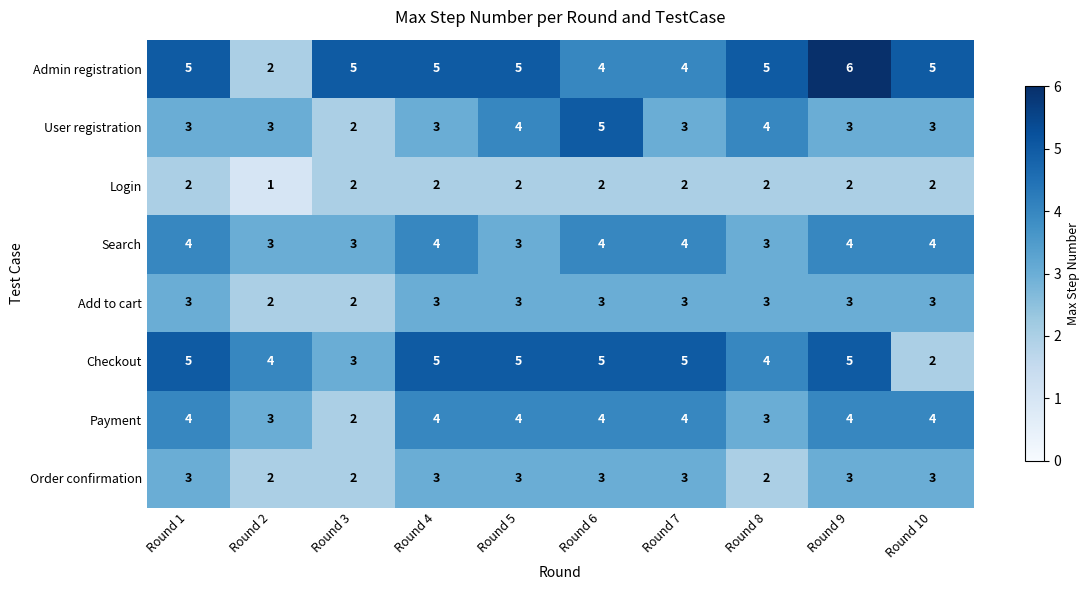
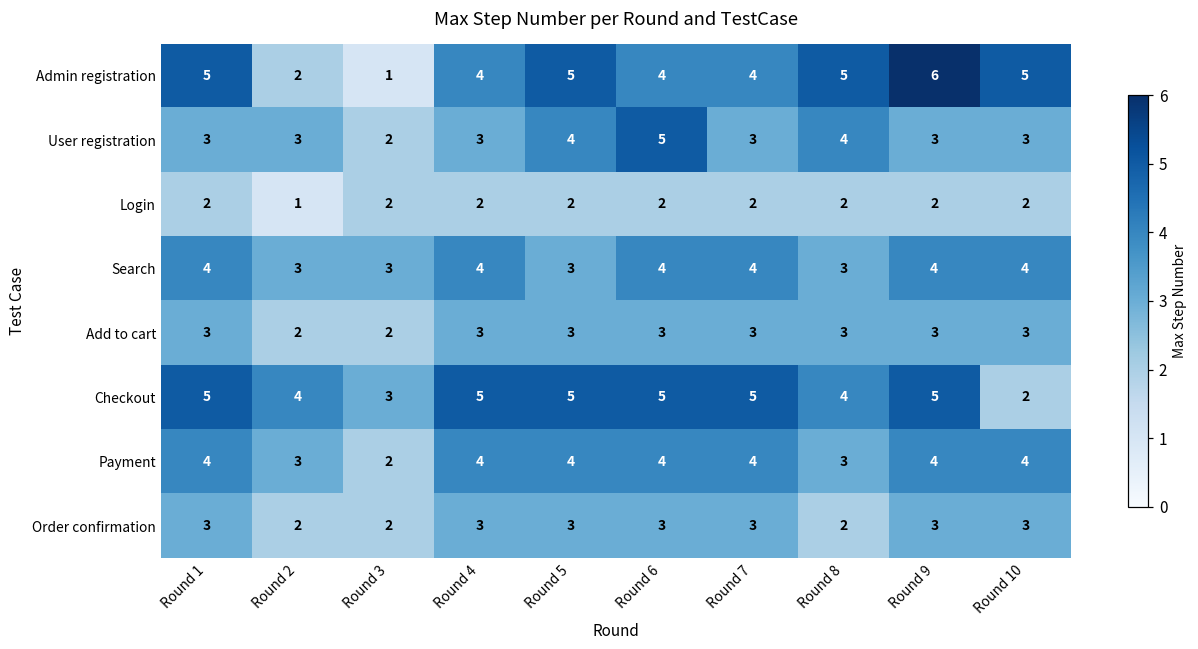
  {
    "Admin registration": {
      "Round 1": 5,
      "Round 2": 2,
-     "Round 3": 5,
-     "Round 4": 5,
+     "Round 3": 1,
+     "Round 4": 4,
      "Round 5": 5,
      "Round 6": 4,
      "Round 7": 4,
      "Round 8": 5,
      "Round 9": 6,
      "Round 10": 5
    },
    "User registration": {
      "Round 1": 3,
      "Round 2": 3,
      "Round 3": 2,
      "Round 4": 3,
      "Round 5": 4,
      "Round 6": 5,
      "Round 7": 3,
      "Round 8": 4,
      "Round 9": 3,
      "Round 10": 3
    },
    "Login": {
      "Round 1": 2,
      "Round 2": 1,
      "Round 3": 2,
      "Round 4": 2,
      "Round 5": 2,
      "Round 6": 2,
      "Round 7": 2,
      "Round 8": 2,
      "Round 9": 2,
      "Round 10": 2
    },
    "Search": {
      "Round 1": 4,
      "Round 2": 3,
      "Round 3": 3,
      "Round 4": 4,
      "Round 5": 3,
      "Round 6": 4,
      "Round 7": 4,
      "Round 8": 3,
      "Round 9": 4,
      "Round 10": 4
    },
    "Add to cart": {
      "Round 1": 3,
      "Round 2": 2,
      "Round 3": 2,
      "Round 4": 3,
      "Round 5": 3,
      "Round 6": 3,
      "Round 7": 3,
      "Round 8": 3,
      "Round 9": 3,
      "Round 10": 3
    },
    "Checkout": {
      "Round 1": 5,
      "Round 2": 4,
      "Round 3": 3,
      "Round 4": 5,
      "Round 5": 5,
      "Round 6": 5,
      "Round 7": 5,
      "Round 8": 4,
      "Round 9": 5,
      "Round 10": 2
    },
    "Payment": {
      "Round 1": 4,
      "Round 2": 3,
      "Round 3": 2,
      "Round 4": 4,
      "Round 5": 4,
      "Round 6": 4,
      "Round 7": 4,
      "Round 8": 3,
      "Round 9": 4,
      "Round 10": 4
    },
    "Order confirmation": {
      "Round 1": 3,
      "Round 2": 2,
      "Round 3": 2,
      "Round 4": 3,
      "Round 5": 3,
      "Round 6": 3,
      "Round 7": 3,
      "Round 8": 2,
      "Round 9": 3,
      "Round 10": 3
    }
  }
